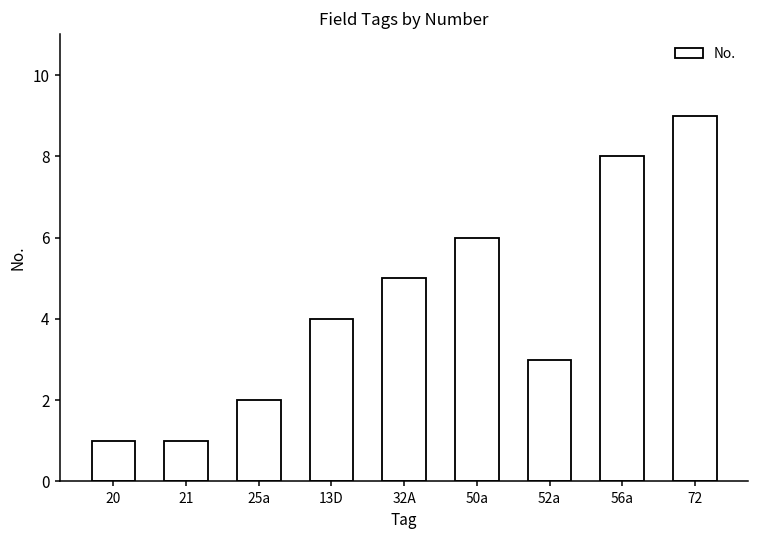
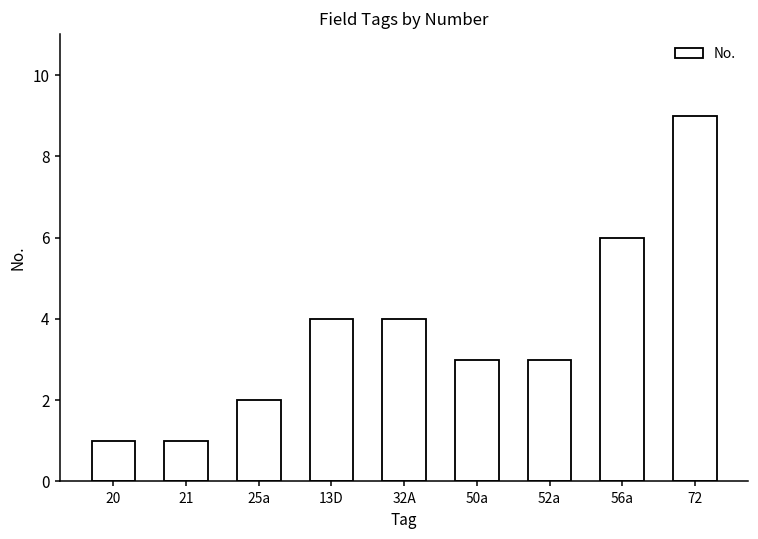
  {
    "20": 1,
    "21": 1,
    "25a": 2,
    "13D": 4,
-   "32A": 5,
-   "50a": 6,
+   "32A": 4,
+   "50a": 3,
    "52a": 3,
-   "56a": 8,
+   "56a": 6,
    "72": 9
  }
